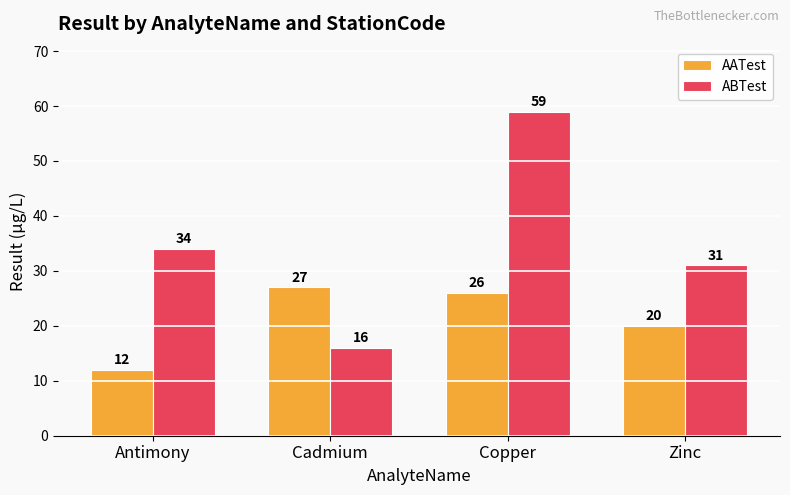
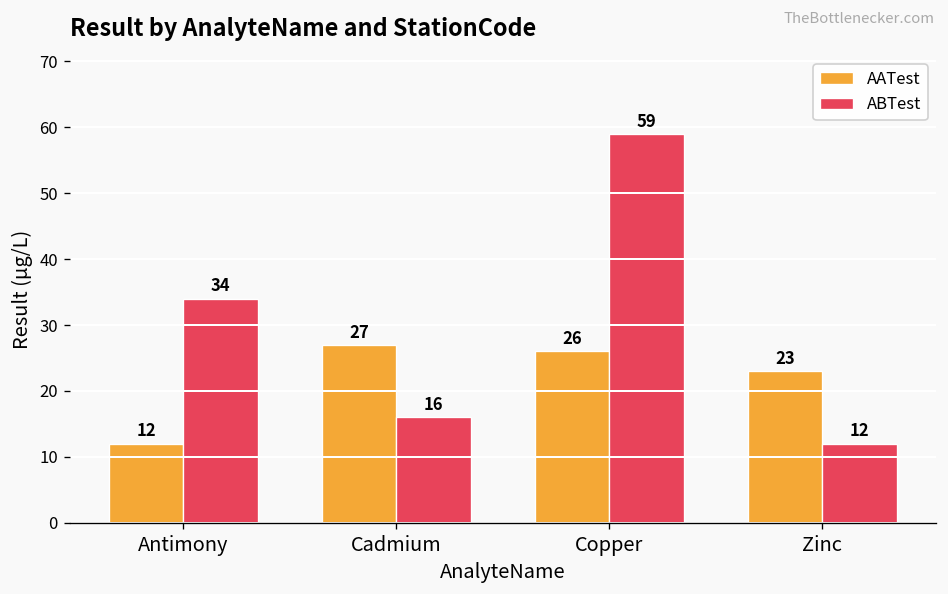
  {
    "AATest": {
      "Antimony": 12,
      "Cadmium": 27,
      "Copper": 26,
-     "Zinc": 20
+     "Zinc": 23
    },
    "ABTest": {
      "Antimony": 34,
      "Cadmium": 16,
      "Copper": 59,
-     "Zinc": 31
+     "Zinc": 12
    }
  }
